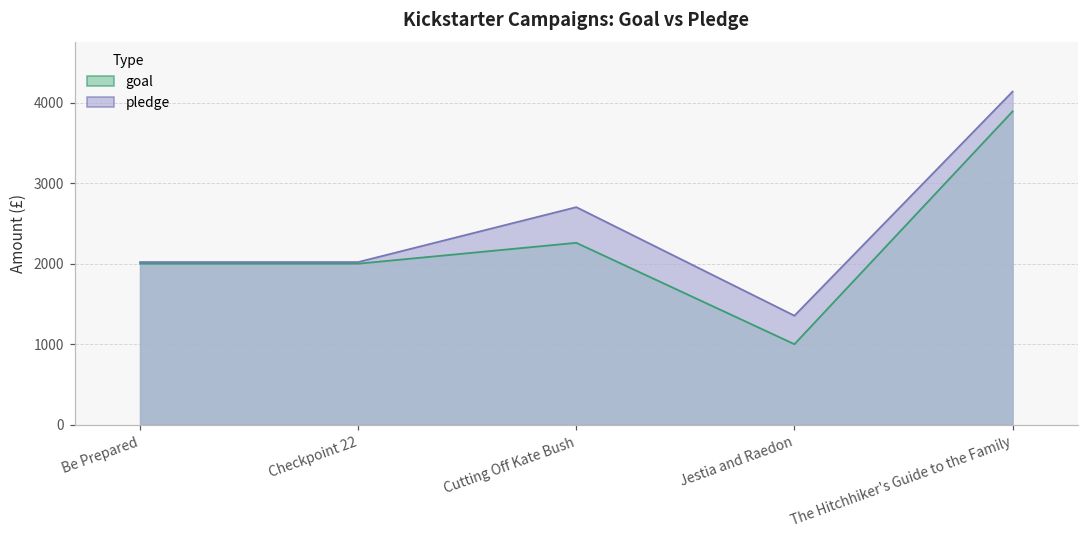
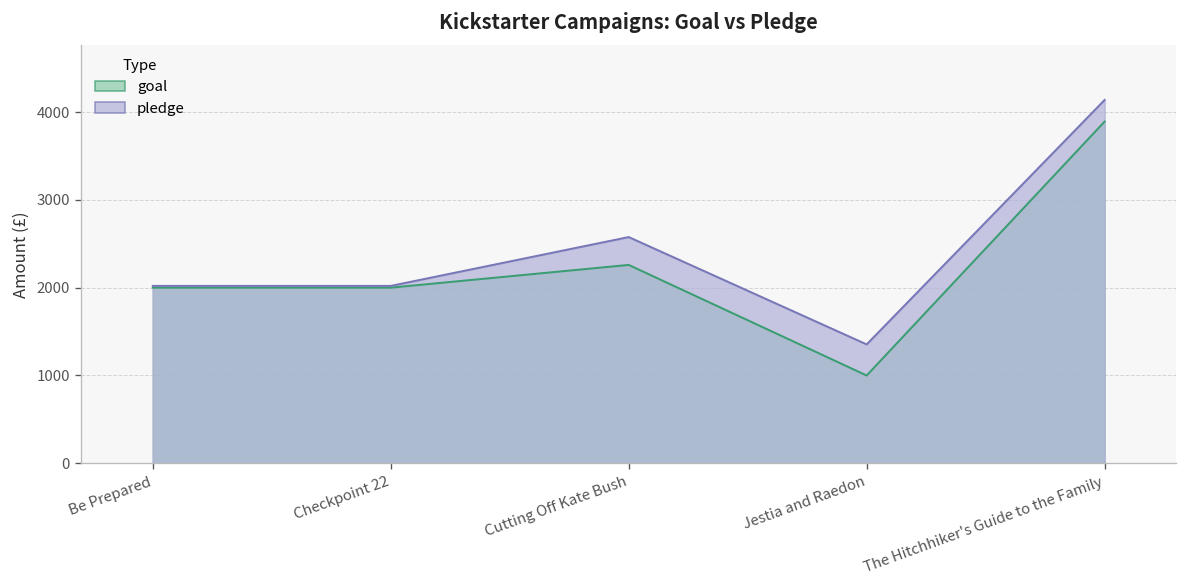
  {
    "goal": {
      "Cutting Off Kate Bush": 2300,
      "Jestia and Raedon": 1000,
      "The Hitchhiker's Guide to the Family": 3900
    },
    "pledge": {
-     "Cutting Off Kate Bush": 2700,
+     "Cutting Off Kate Bush": 2600,
      "Jestia and Raedon": 1400,
      "The Hitchhiker's Guide to the Family": 4100
    }
  }
